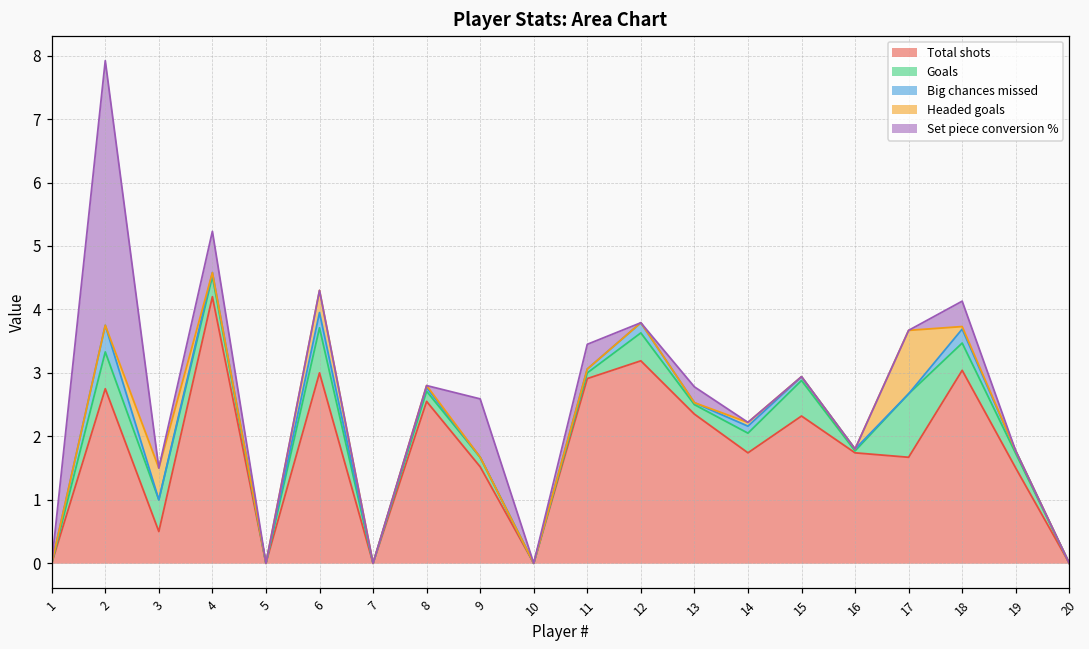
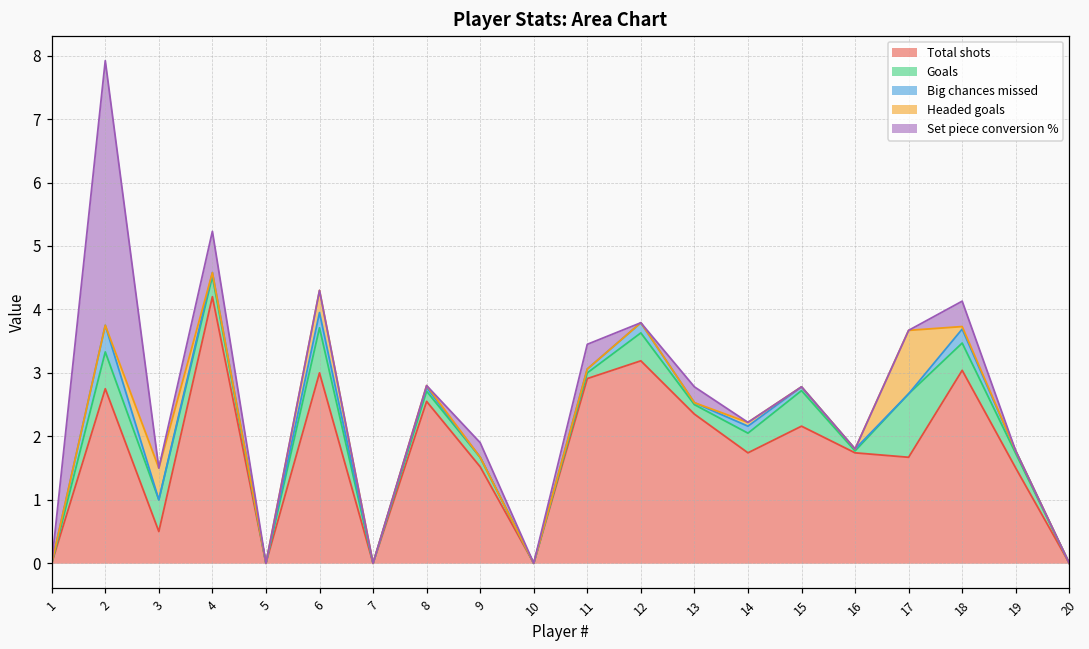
  {
    "Total shots": {
      "2": 2.8,
      "3": 0.5,
      "4": 4.2,
      "6": 3.0,
      "8": 2.6,
      "9": 1.5,
      "11": 2.9,
      "12": 3.2,
      "13": 2.4,
      "14": 1.7,
-     "15": 2.3,
+     "15": 2.2,
      "17": 1.7,
      "18": 3.0,
      "19": 1.5
    },
    "Goals": {
      "2": 0.6,
      "4": 0.3,
      "6": 0.7,
      "8": 0.2,
      "11": 0.1,
      "12": 0.4,
      "14": 0.3,
      "15": 0.6,
      "18": 0.4
    },
    "Big chances missed": {
      "6": 0.2,
      "14": 0.1
    },
    "Set piece conversion %": {
      "2": 4.2,
      "4": 0.7,
-     "9": 0.9,
+     "9": 0.2,
      "11": 0.4,
      "13": 0.3,
      "18": 0.4
    }
  }
